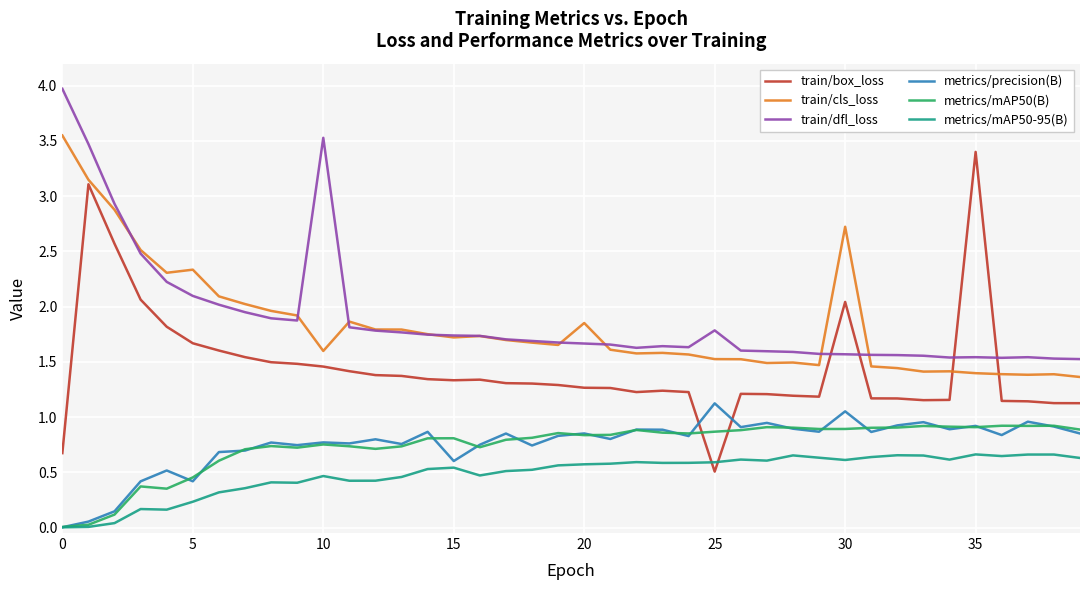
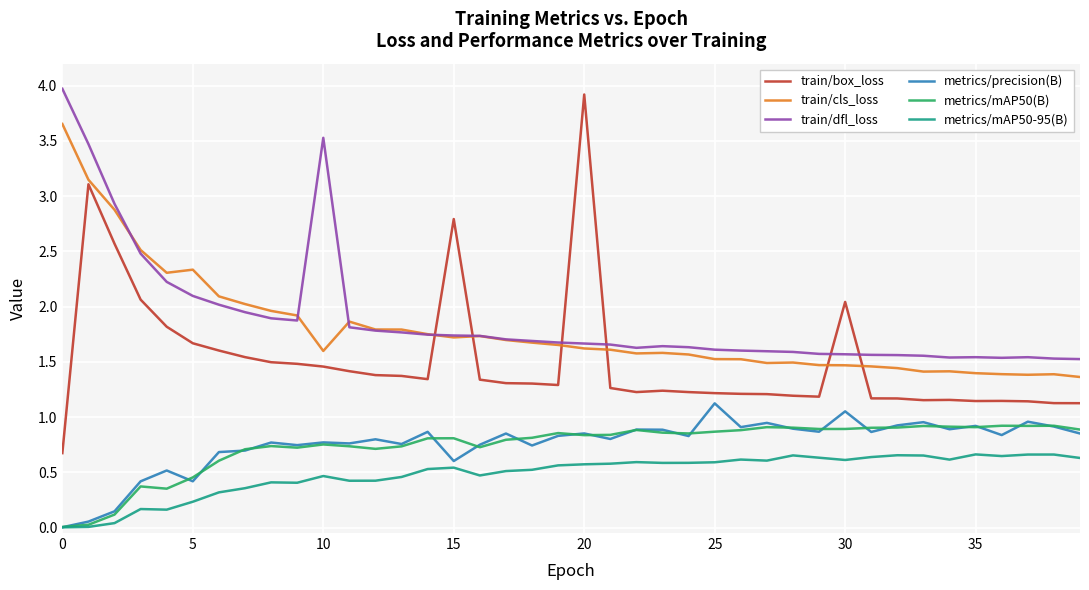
  {
    "train/box_loss": {
      "0": 0.67,
      "5": 1.67,
      "10": 1.46,
-     "15": 1.33,
-     "20": 1.27,
-     "25": 0.51,
+     "15": 2.79,
+     "20": 3.92,
+     "25": 1.22,
      "30": 2.04,
-     "35": 3.40
+     "35": 1.15
    },
    "train/cls_loss": {
-     "0": 3.55,
+     "0": 3.65,
      "5": 2.33,
      "10": 1.60,
-     "20": 1.85,
+     "20": 1.62,
      "25": 1.52,
-     "30": 2.72,
+     "30": 1.47,
      "35": 1.40
    },
    "train/dfl_loss": {
      "0": 3.97,
      "5": 2.10,
      "10": 3.53,
      "20": 1.67,
-     "25": 1.78,
+     "25": 1.61,
      "30": 1.57,
      "35": 1.54
    },
    "metrics/precision(B)": {
      "5": 0.42,
      "15": 0.60,
      "25": 1.12,
      "30": 1.05
    }
  }
